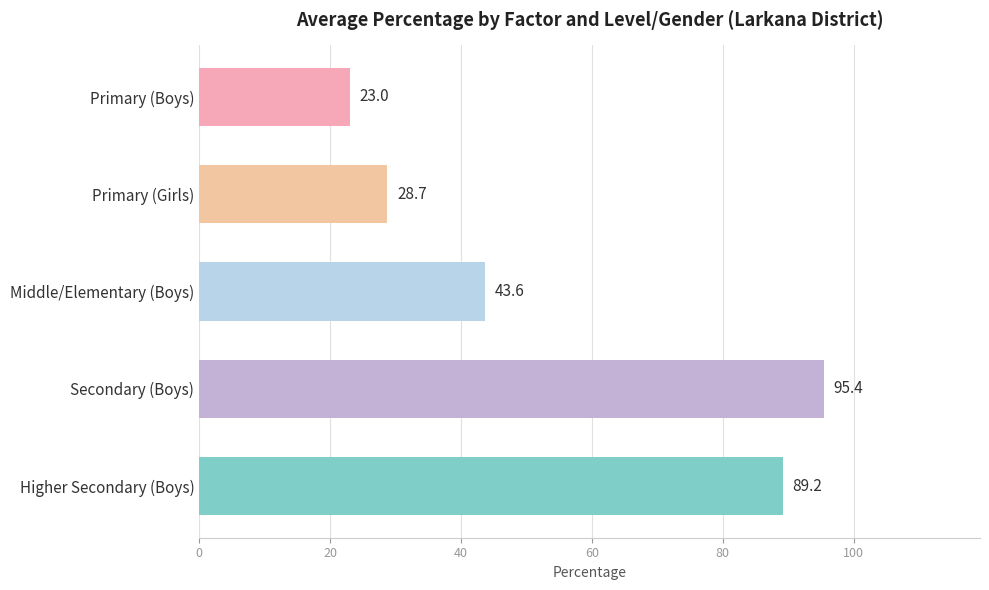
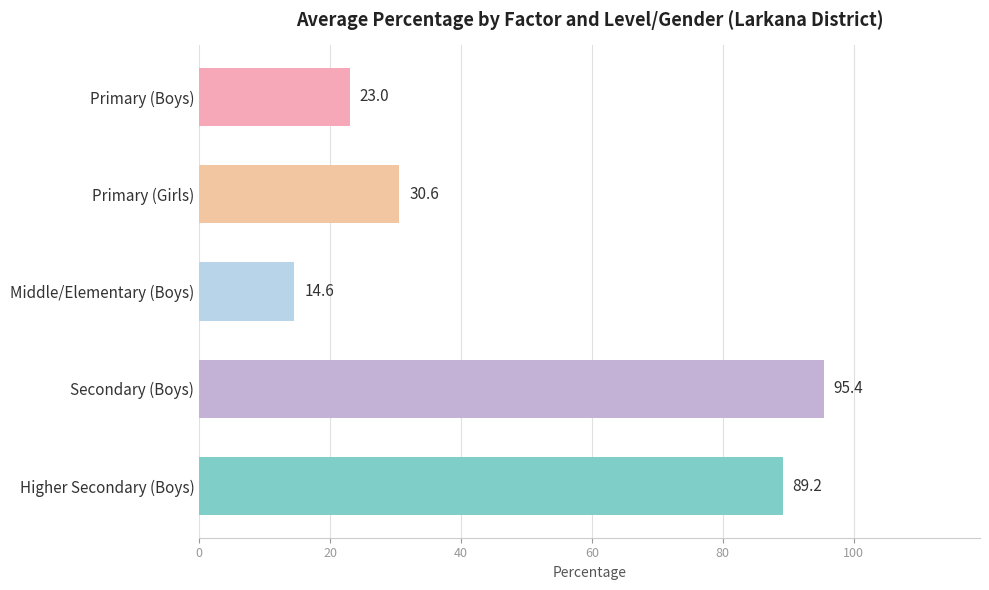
  {
    "Primary (Boys)": 23.0,
-   "Primary (Girls)": 28.7,
-   "Middle/Elementary (Boys)": 43.6,
+   "Primary (Girls)": 30.6,
+   "Middle/Elementary (Boys)": 14.6,
    "Secondary (Boys)": 95.4,
    "Higher Secondary (Boys)": 89.2
  }
